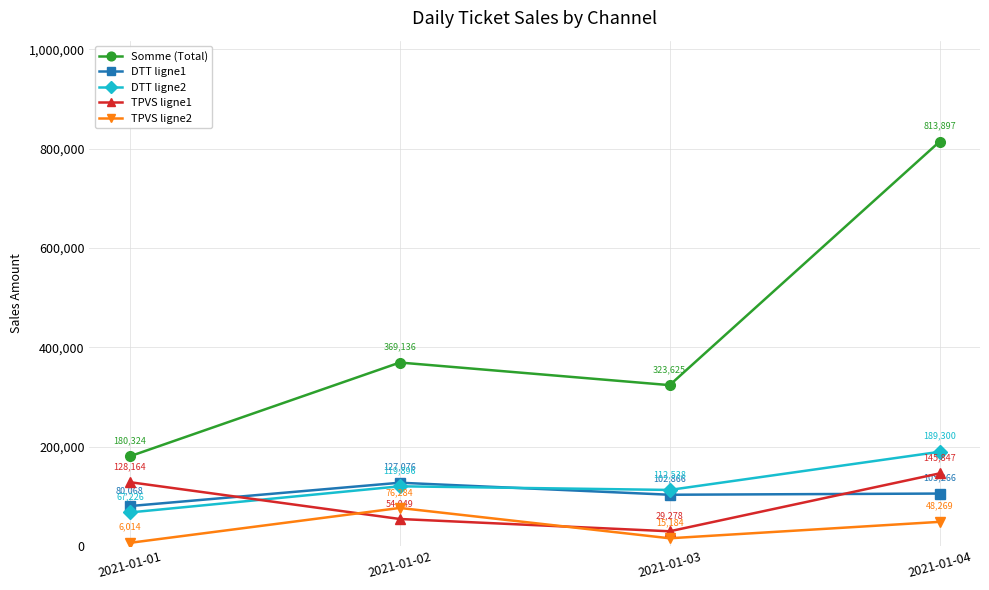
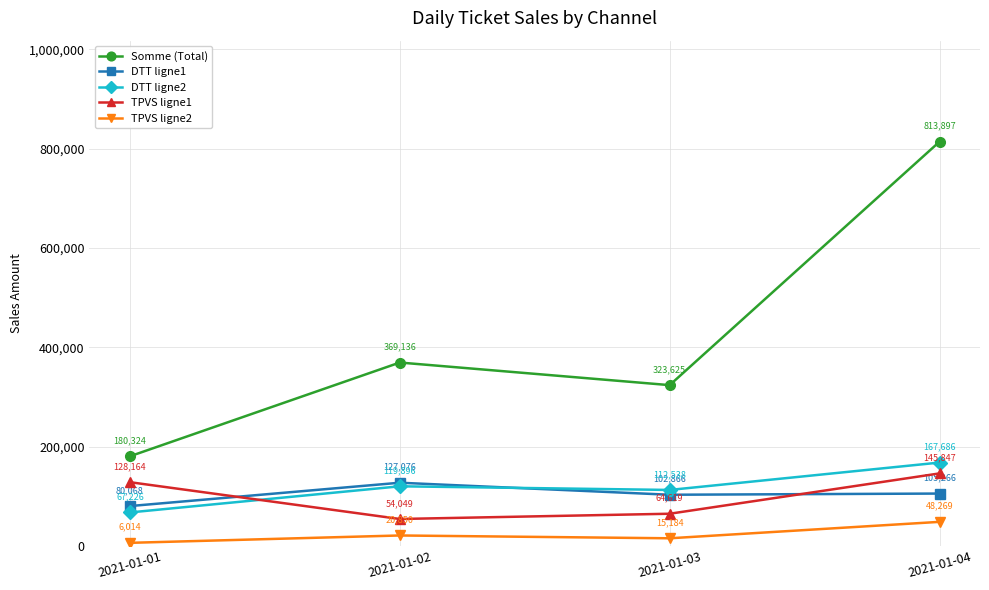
  {
    "Somme (Total)": {
      "2021-01-01": "180,324",
      "2021-01-02": "369,136",
      "2021-01-03": "323,625",
      "2021-01-04": "813,897"
    },
    "DTT ligne2": {
-     "2021-01-04": "189,300"
+     "2021-01-04": "167,686"
    },
    "TPVS ligne1": {
      "2021-01-01": "128,164",
      "2021-01-02": "54,049",
-     "2021-01-03": "29,278"
+     "2021-01-03": "64,619"
    },
    "TPVS ligne2": {
      "2021-01-01": "6,014",
-     "2021-01-02": "76,284",
+     "2021-01-02": "20,850",
      "2021-01-03": "15,184",
      "2021-01-04": "48,269"
    }
  }
